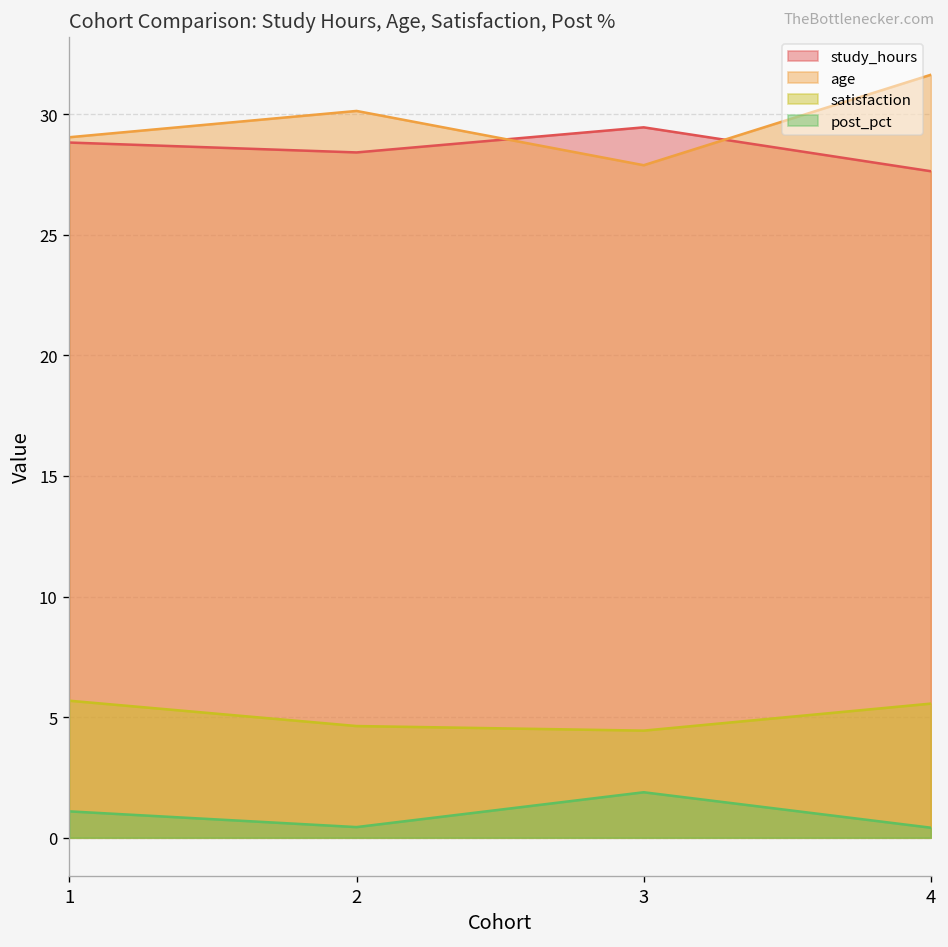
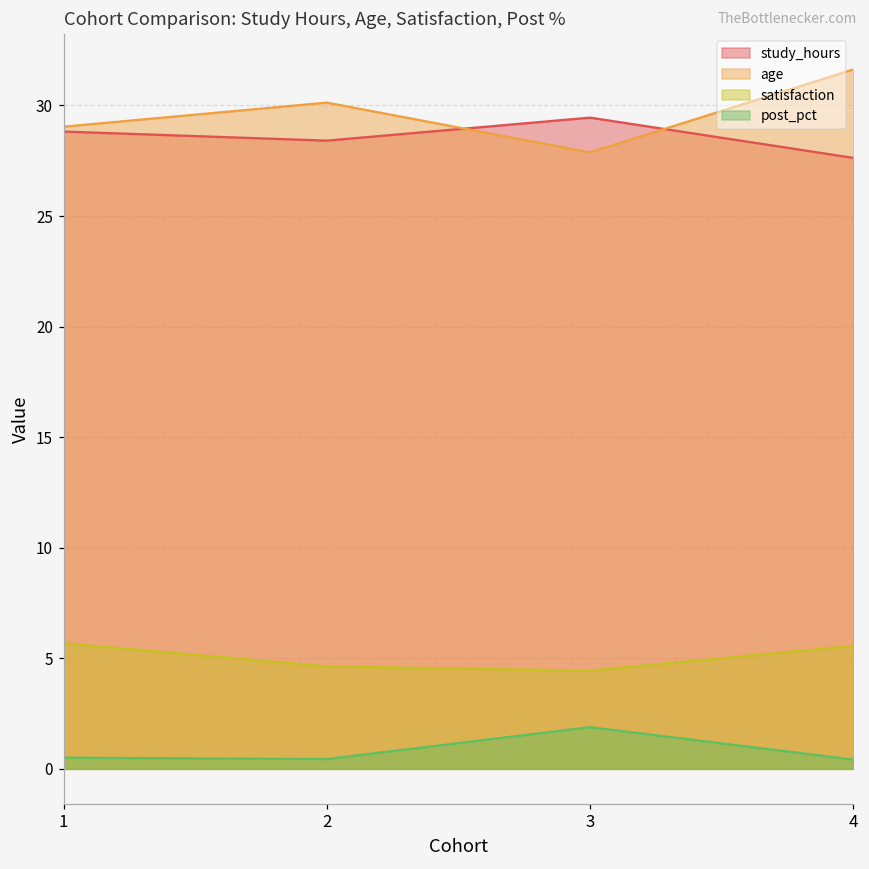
  {
    "post_pct": {
-     "1": 1.1,
+     "1": 0.5,
      "2": 0.4,
      "3": 1.9,
      "4": 0.4
    }
  }
